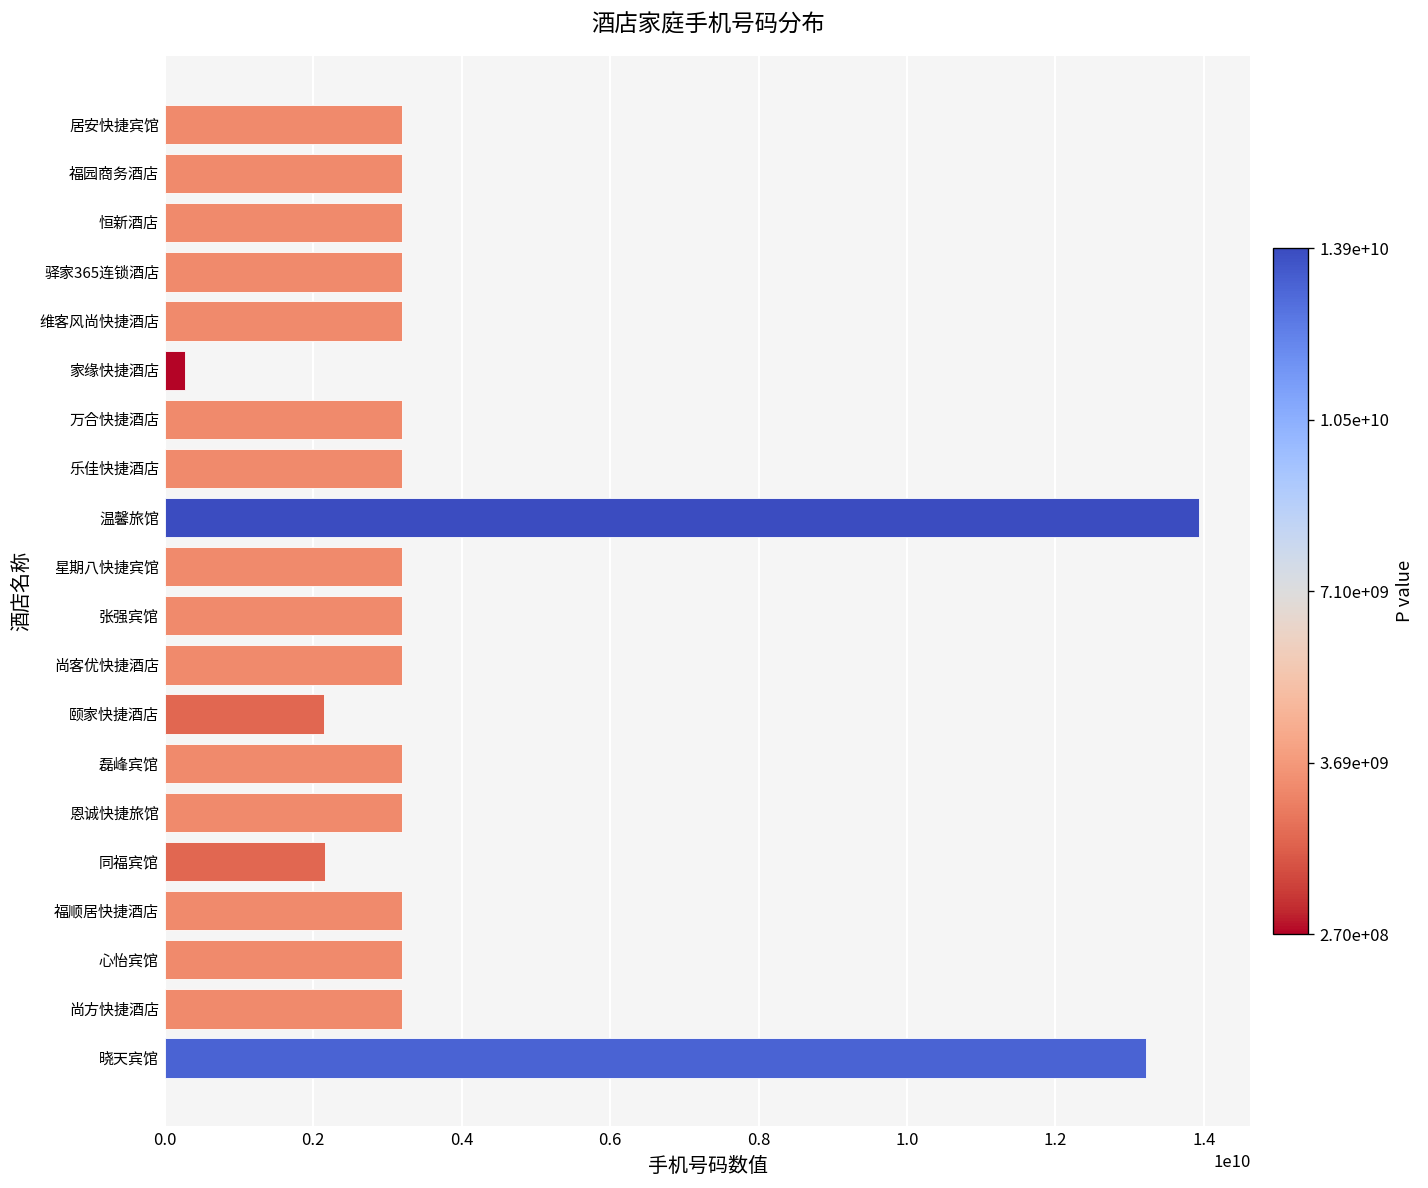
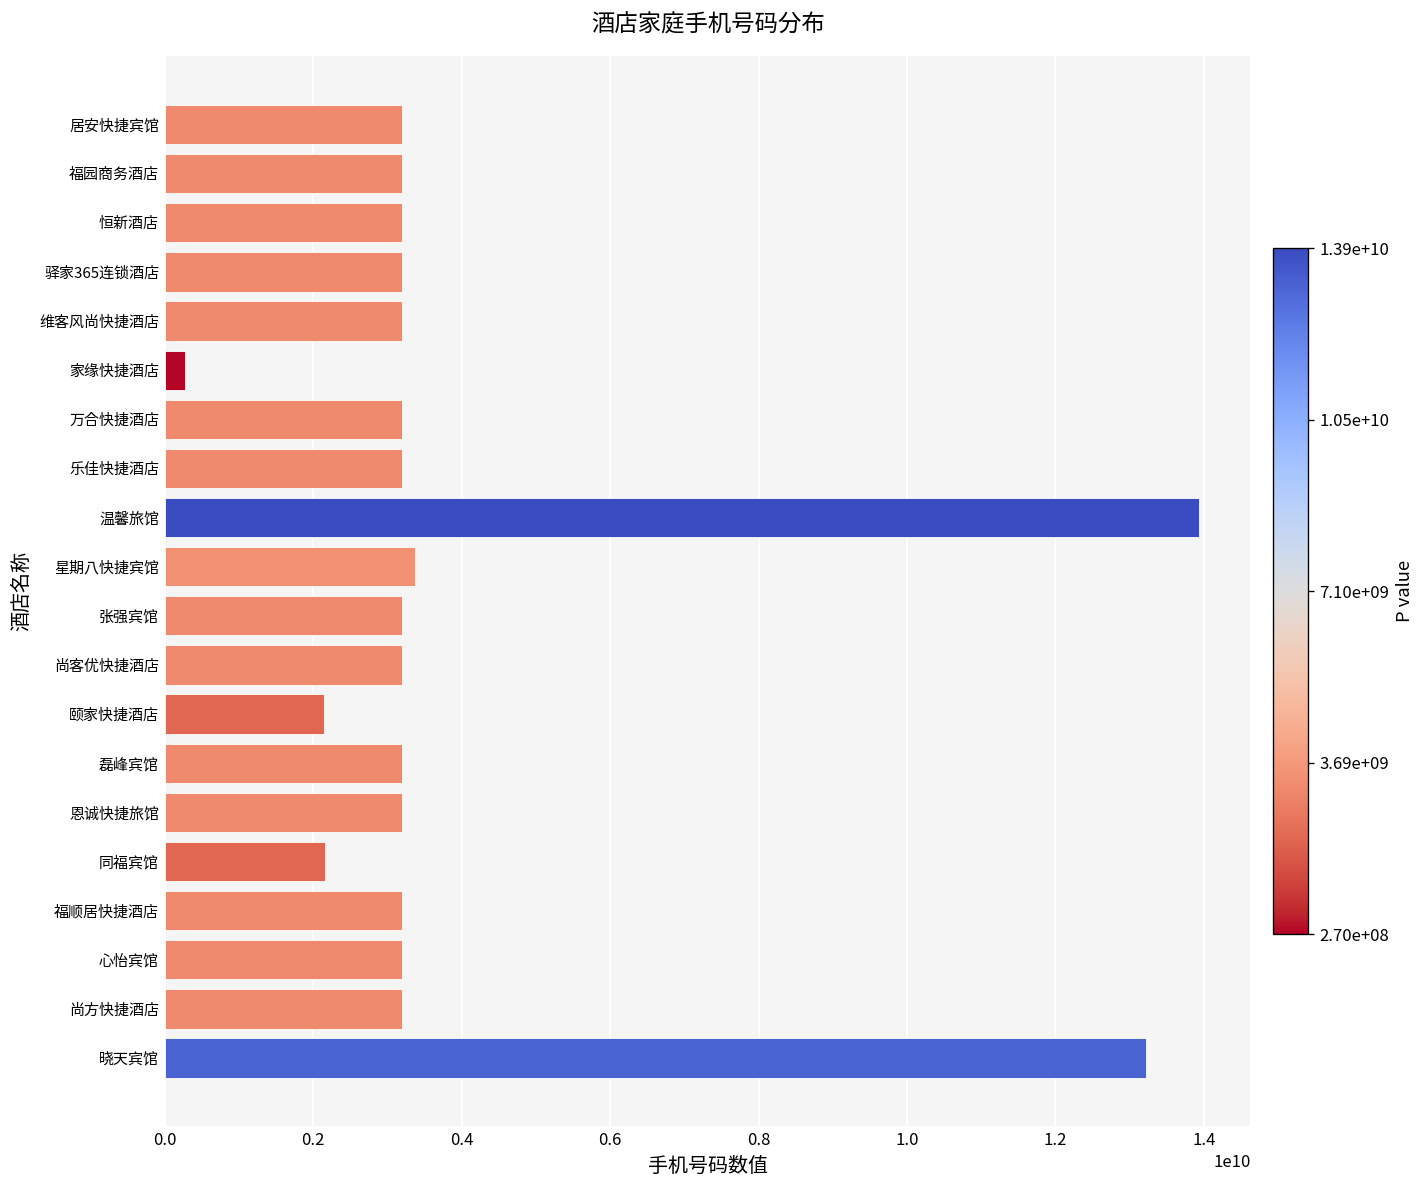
  {
    "居安快捷宾馆": 3200000000,
    "福园商务酒店": 3200000000,
    "恒新酒店": 3200000000,
    "驿家365连锁酒店": 3200000000,
    "维客风尚快捷酒店": 3200000000,
    "家缘快捷酒店": 300000000,
    "万合快捷酒店": 3200000000,
    "乐佳快捷酒店": 3200000000,
    "温馨旅馆": 13900000000,
-   "星期八快捷宾馆": 3200000000,
+   "星期八快捷宾馆": 3400000000,
    "张强宾馆": 3200000000,
    "尚客优快捷酒店": 3200000000,
    "颐家快捷酒店": 2100000000,
    "磊峰宾馆": 3200000000,
    "恩诚快捷旅馆": 3200000000,
    "同福宾馆": 2200000000,
    "福顺居快捷酒店": 3200000000,
    "心怡宾馆": 3200000000,
    "尚方快捷酒店": 3200000000,
    "晓天宾馆": 13200000000
  }
